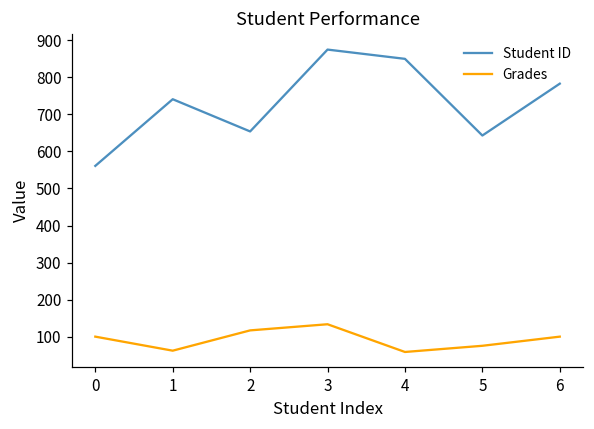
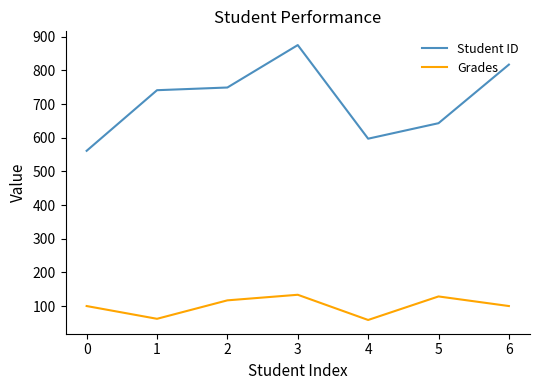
  {
    "Student ID": {
      "0": 560,
      "1": 740,
-     "2": 650,
+     "2": 750,
      "3": 880,
-     "4": 850,
+     "4": 600,
      "5": 640,
-     "6": 780
+     "6": 820
    },
    "Grades": {
      "0": 100,
      "1": 60,
      "2": 120,
      "3": 130,
      "4": 60,
-     "5": 80,
+     "5": 130,
      "6": 100
    }
  }
